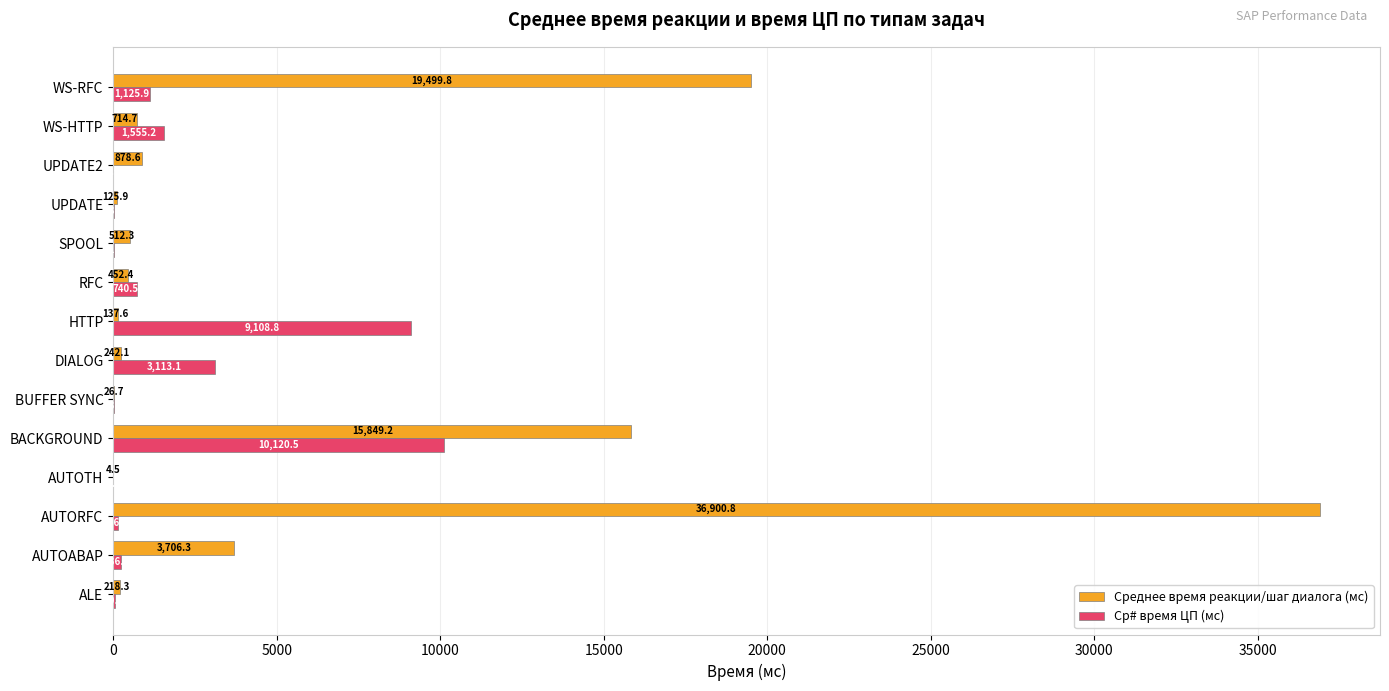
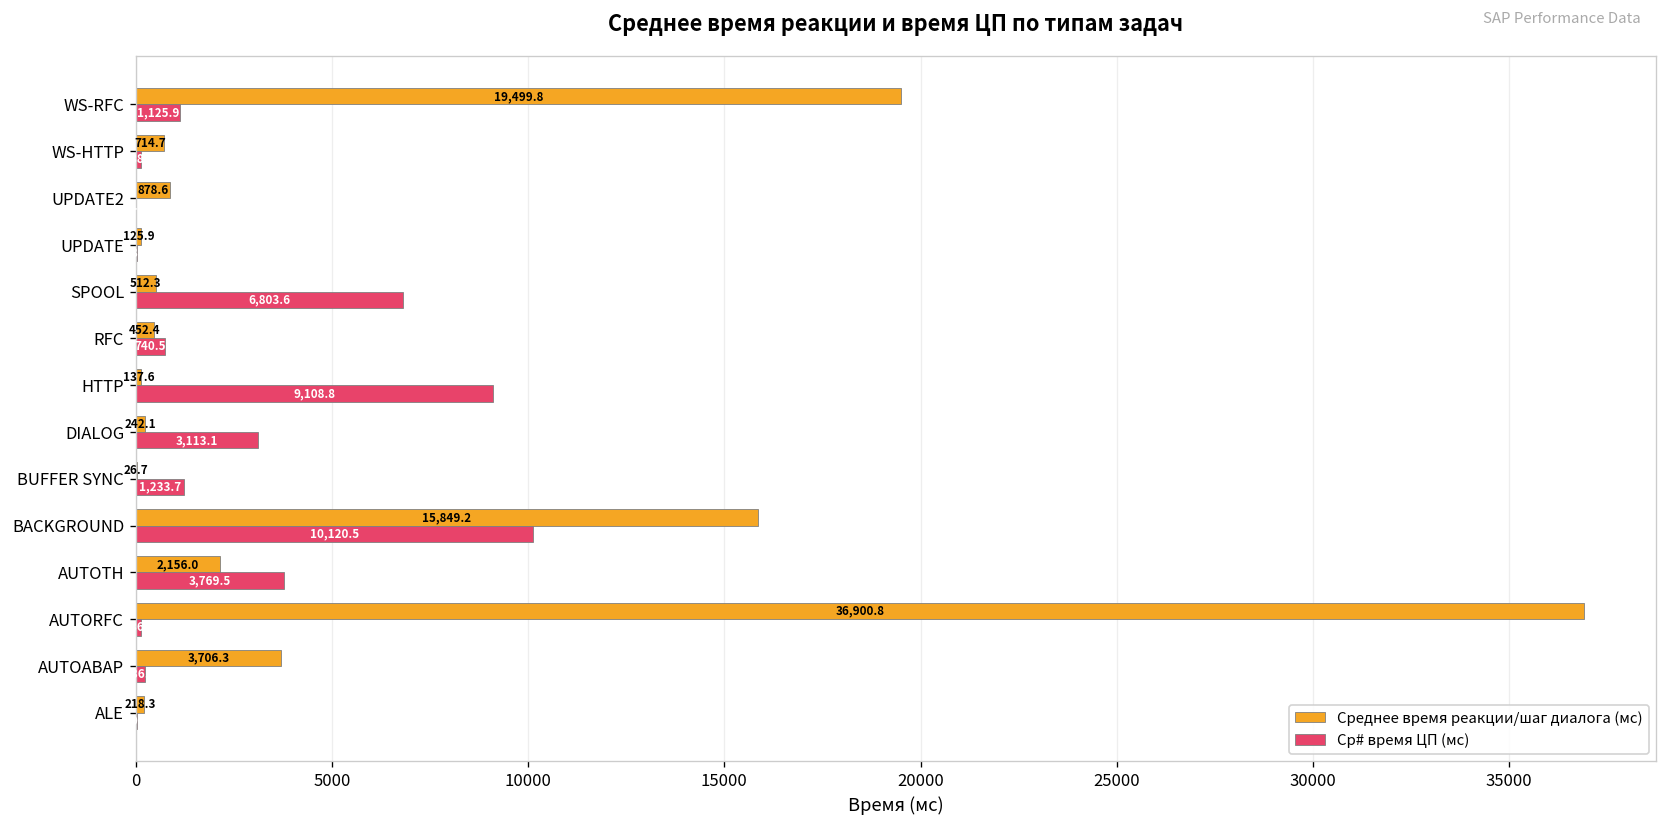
  {
    "Среднее время реакции/шаг диалога (мс)": {
      "WS-RFC": "19,499.8",
      "WS-HTTP": "714.7",
      "UPDATE2": "878.6",
      "UPDATE": "125.9",
      "SPOOL": "512.3",
      "RFC": "452.4",
      "HTTP": "137.6",
      "DIALOG": "242.1",
      "BUFFER SYNC": "26.7",
      "BACKGROUND": "15,849.2",
-     "AUTOTH": "4.5",
+     "AUTOTH": "2,156.0",
      "AUTORFC": "36,900.8",
      "AUTOABAP": "3,706.3",
      "ALE": "218.3"
    },
    "Ср# время ЦП (мс)": {
-     "WS-HTTP": "1600",
-     "SPOOL": "0",
-     "BUFFER SYNC": "0",
-     "AUTOTH": "0",
+     "WS-HTTP": "100",
+     "SPOOL": "6800",
+     "BUFFER SYNC": "1200",
+     "AUTOTH": "3800",
      "AUTORFC": "100",
      "AUTOABAP": "200"
    }
  }
